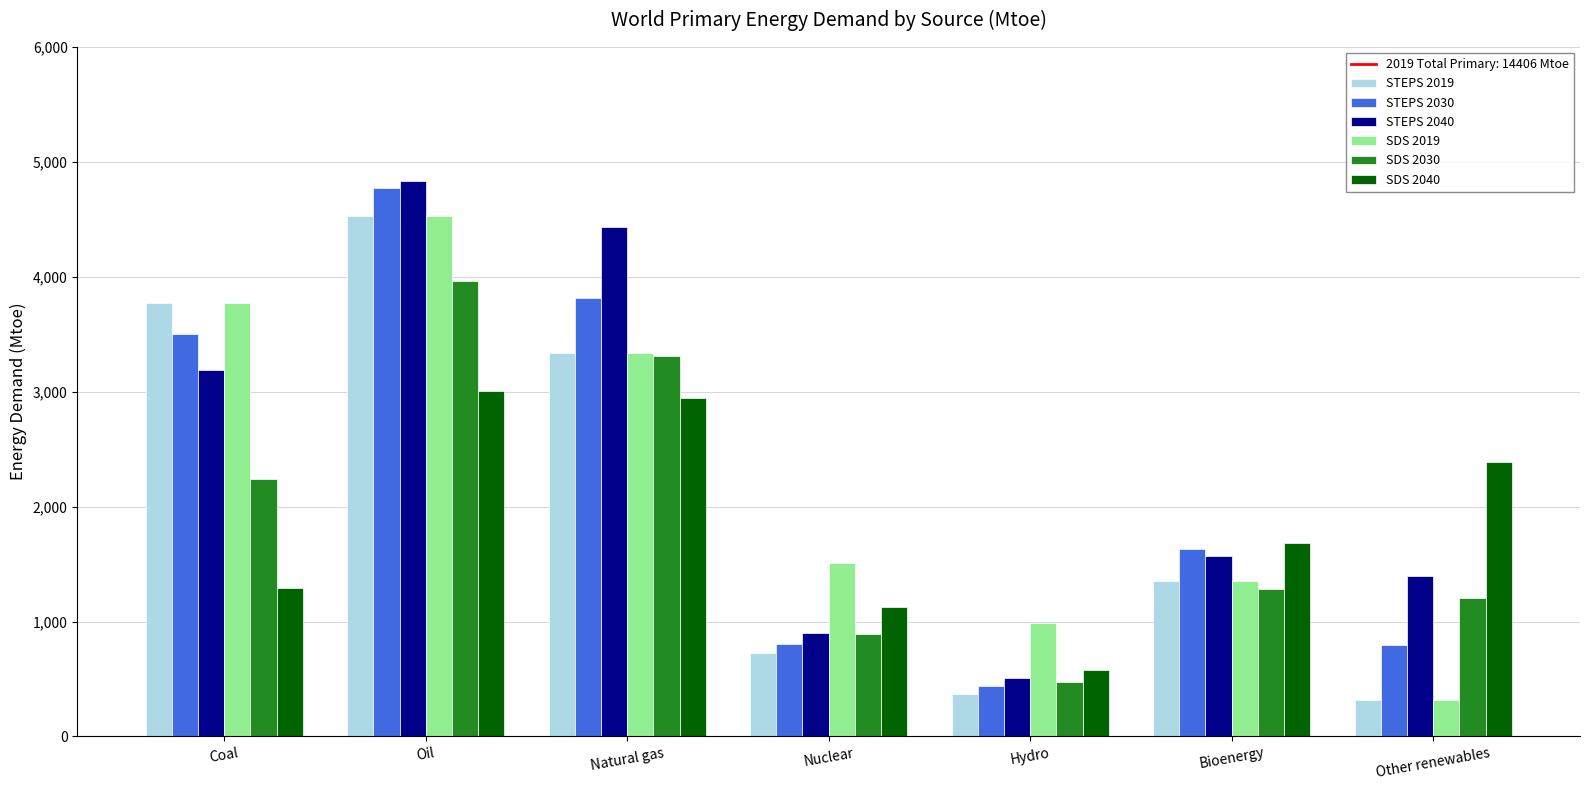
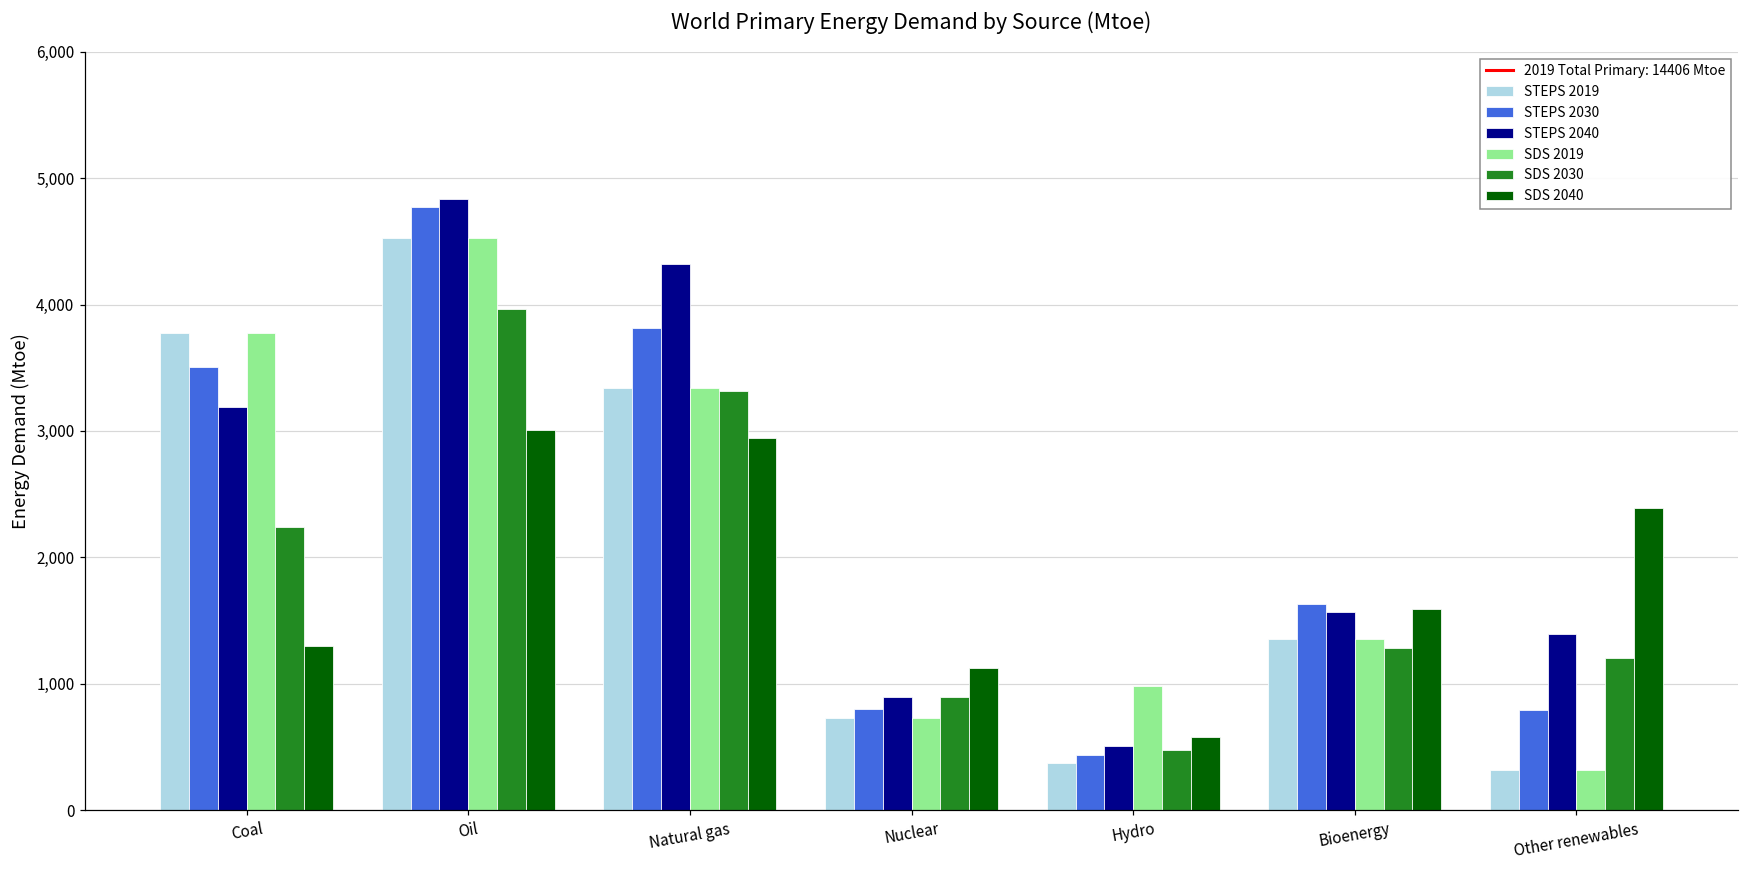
  {
    "STEPS 2019": {
      "Coal": "3,770",
      "Oil": "4,530",
      "Natural gas": "3,340",
      "Nuclear": "730",
      "Hydro": "370",
      "Bioenergy": "1,350",
      "Other renewables": "310"
    },
    "STEPS 2030": {
      "Coal": "3,500",
      "Oil": "4,770",
      "Natural gas": "3,820",
      "Nuclear": "800",
      "Hydro": "440",
      "Bioenergy": "1,630",
      "Other renewables": "790"
    },
    "STEPS 2040": {
      "Coal": "3,190",
      "Oil": "4,830",
-     "Natural gas": "4,430",
+     "Natural gas": "4,320",
      "Nuclear": "900",
      "Hydro": "510",
      "Bioenergy": "1,570",
      "Other renewables": "1,400"
    },
    "SDS 2019": {
      "Coal": "3,770",
      "Oil": "4,530",
      "Natural gas": "3,340",
-     "Nuclear": "1,510",
+     "Nuclear": "730",
      "Hydro": "980",
      "Bioenergy": "1,350",
      "Other renewables": "310"
    },
    "SDS 2030": {
      "Coal": "2,240",
      "Oil": "3,960",
      "Natural gas": "3,310",
      "Nuclear": "900",
      "Hydro": "470",
      "Bioenergy": "1,280",
      "Other renewables": "1,210"
    },
    "SDS 2040": {
      "Coal": "1,300",
      "Oil": "3,010",
      "Natural gas": "2,940",
      "Nuclear": "1,130",
      "Hydro": "580",
-     "Bioenergy": "1,680",
+     "Bioenergy": "1,590",
      "Other renewables": "2,390"
    }
  }
